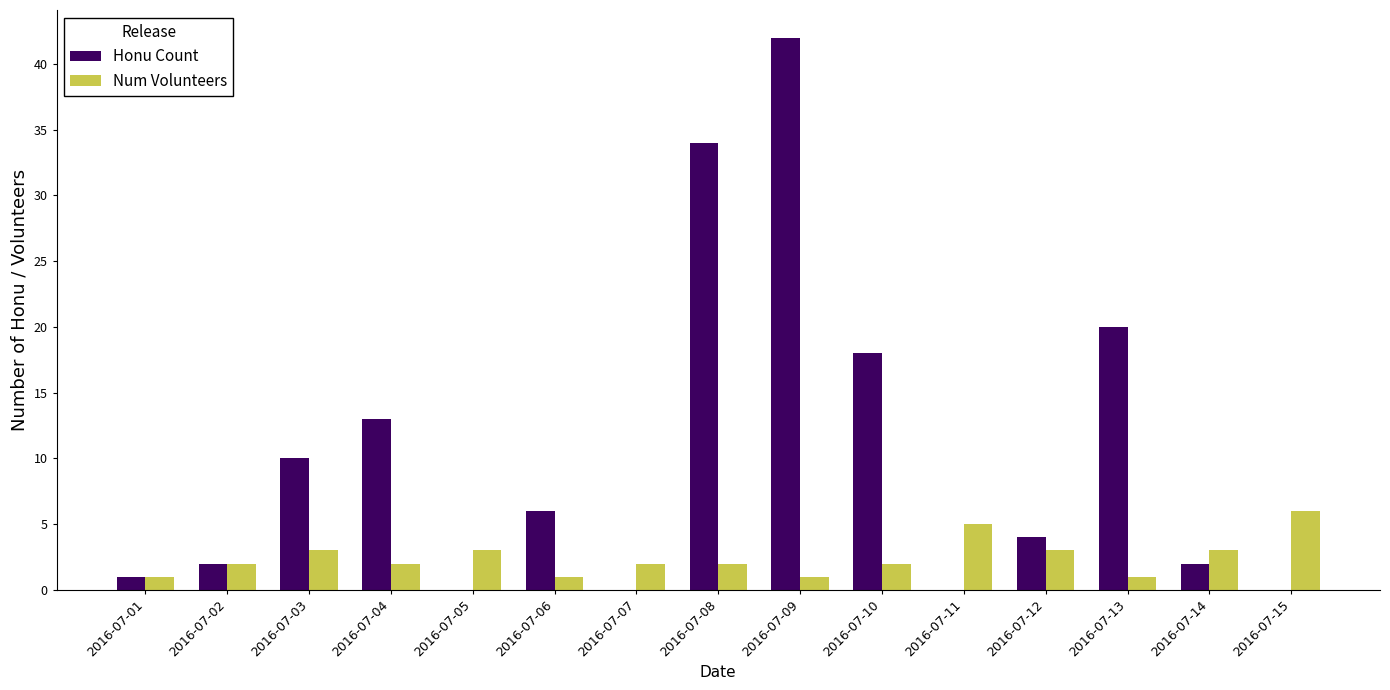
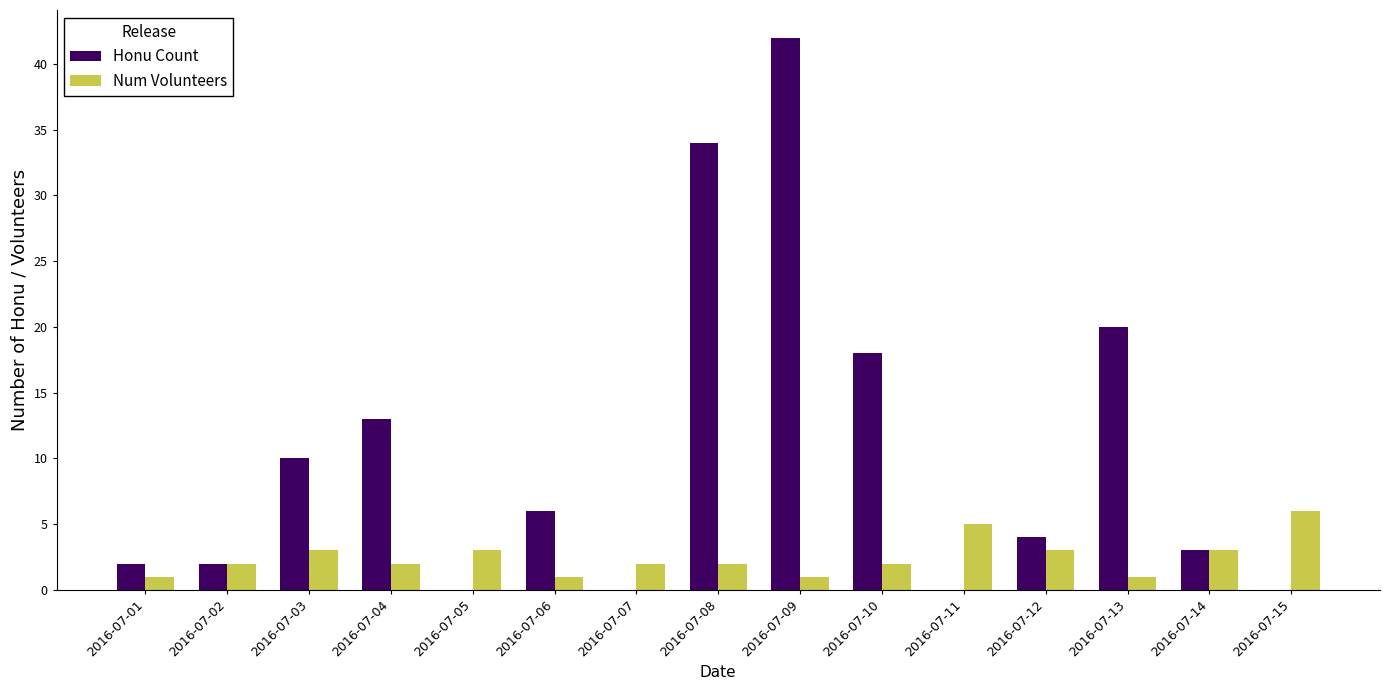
  {
    "Honu Count": {
-     "2016-07-01": 1,
+     "2016-07-01": 2,
      "2016-07-02": 2,
      "2016-07-03": 10,
      "2016-07-04": 13,
      "2016-07-05": 0,
      "2016-07-06": 6,
      "2016-07-07": 0,
      "2016-07-08": 34,
      "2016-07-09": 42,
      "2016-07-10": 18,
      "2016-07-11": 0,
      "2016-07-12": 4,
      "2016-07-13": 20,
-     "2016-07-14": 2,
+     "2016-07-14": 3,
      "2016-07-15": 0
    },
    "Num Volunteers": {
      "2016-07-01": 1,
      "2016-07-02": 2,
      "2016-07-03": 3,
      "2016-07-04": 2,
      "2016-07-05": 3,
      "2016-07-06": 1,
      "2016-07-07": 2,
      "2016-07-08": 2,
      "2016-07-09": 1,
      "2016-07-10": 2,
      "2016-07-11": 5,
      "2016-07-12": 3,
      "2016-07-13": 1,
      "2016-07-14": 3,
      "2016-07-15": 6
    }
  }
